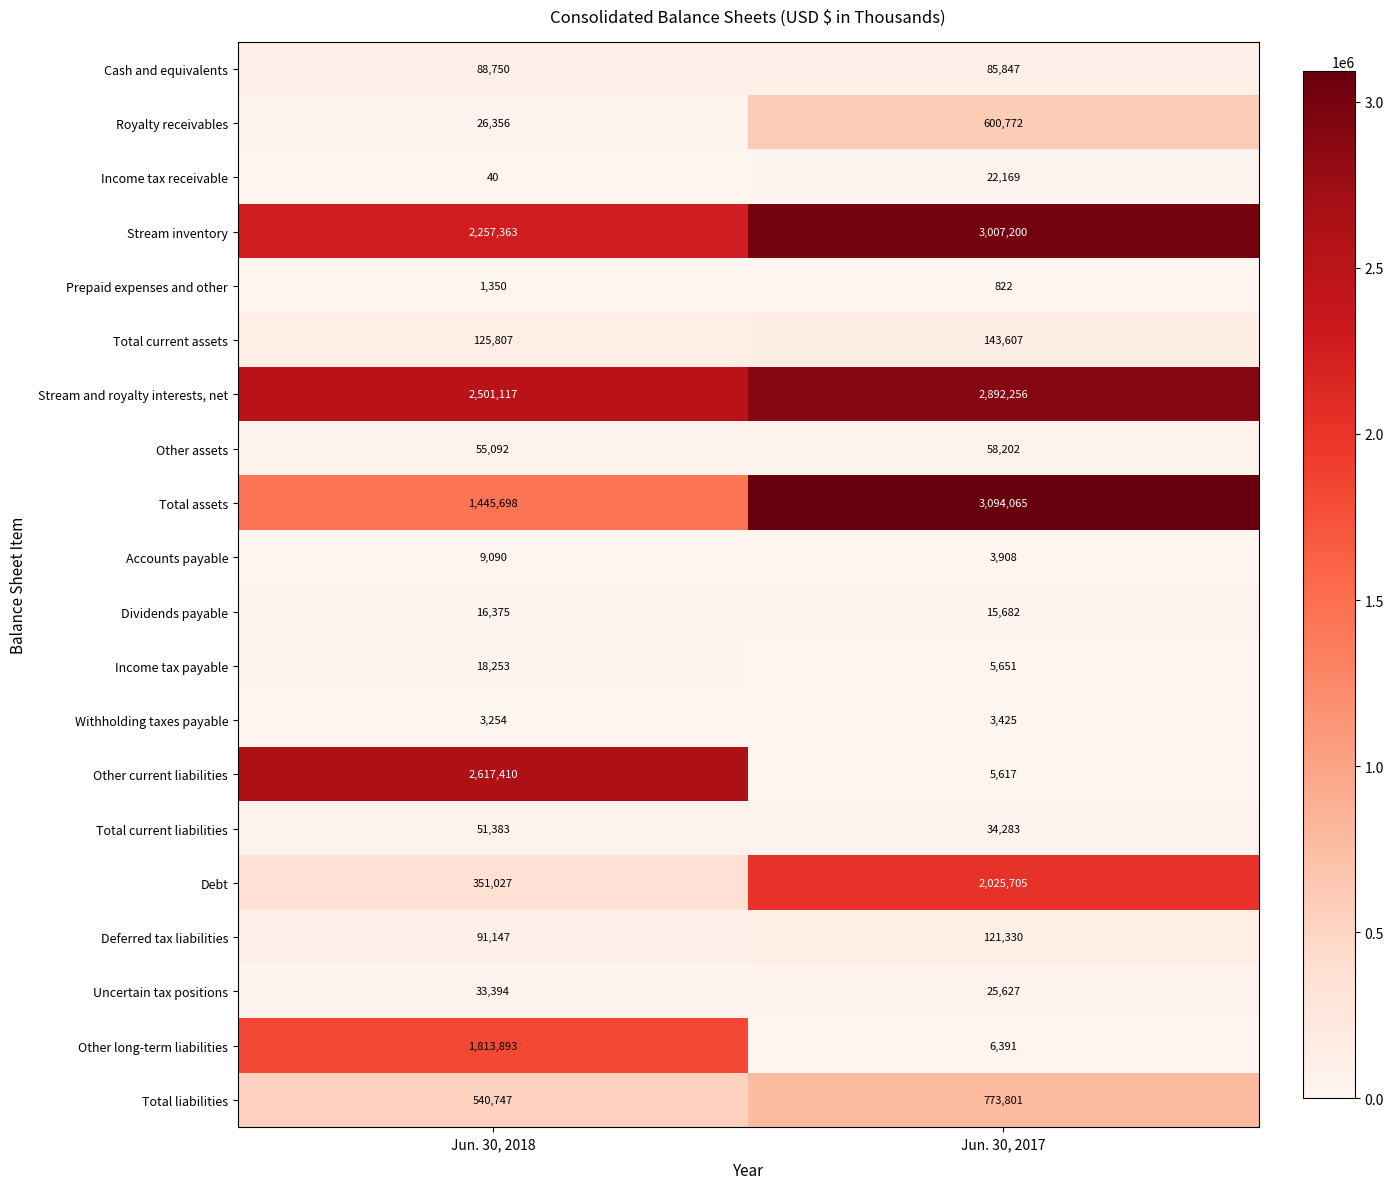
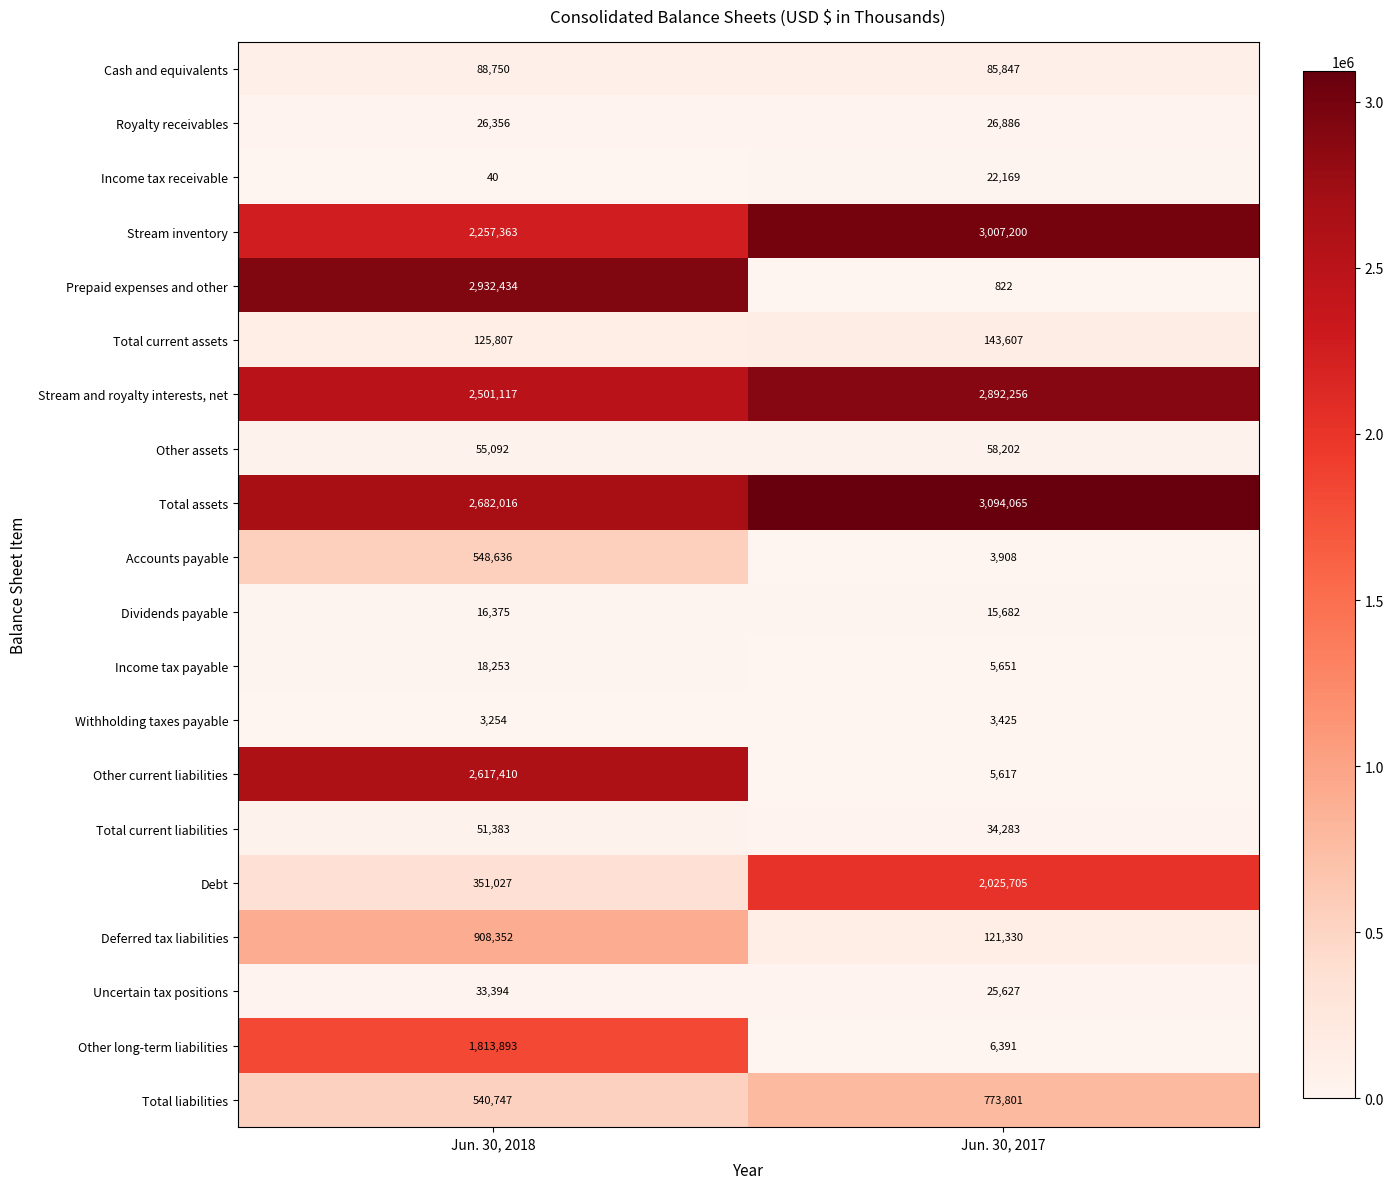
  {
    "Cash and equivalents": {
      "Jun. 30, 2018": "88,750",
      "Jun. 30, 2017": "85,847"
    },
    "Royalty receivables": {
      "Jun. 30, 2018": "26,356",
-     "Jun. 30, 2017": "600,772"
+     "Jun. 30, 2017": "26,886"
    },
    "Income tax receivable": {
      "Jun. 30, 2018": "40",
      "Jun. 30, 2017": "22,169"
    },
    "Stream inventory": {
      "Jun. 30, 2018": "2,257,363",
      "Jun. 30, 2017": "3,007,200"
    },
    "Prepaid expenses and other": {
-     "Jun. 30, 2018": "1,350",
+     "Jun. 30, 2018": "2,932,434",
      "Jun. 30, 2017": "822"
    },
    "Total current assets": {
      "Jun. 30, 2018": "125,807",
      "Jun. 30, 2017": "143,607"
    },
    "Stream and royalty interests, net": {
      "Jun. 30, 2018": "2,501,117",
      "Jun. 30, 2017": "2,892,256"
    },
    "Other assets": {
      "Jun. 30, 2018": "55,092",
      "Jun. 30, 2017": "58,202"
    },
    "Total assets": {
-     "Jun. 30, 2018": "1,445,698",
+     "Jun. 30, 2018": "2,682,016",
      "Jun. 30, 2017": "3,094,065"
    },
    "Accounts payable": {
-     "Jun. 30, 2018": "9,090",
+     "Jun. 30, 2018": "548,636",
      "Jun. 30, 2017": "3,908"
    },
    "Dividends payable": {
      "Jun. 30, 2018": "16,375",
      "Jun. 30, 2017": "15,682"
    },
    "Income tax payable": {
      "Jun. 30, 2018": "18,253",
      "Jun. 30, 2017": "5,651"
    },
    "Withholding taxes payable": {
      "Jun. 30, 2018": "3,254",
      "Jun. 30, 2017": "3,425"
    },
    "Other current liabilities": {
      "Jun. 30, 2018": "2,617,410",
      "Jun. 30, 2017": "5,617"
    },
    "Total current liabilities": {
      "Jun. 30, 2018": "51,383",
      "Jun. 30, 2017": "34,283"
    },
    "Debt": {
      "Jun. 30, 2018": "351,027",
      "Jun. 30, 2017": "2,025,705"
    },
    "Deferred tax liabilities": {
-     "Jun. 30, 2018": "91,147",
+     "Jun. 30, 2018": "908,352",
      "Jun. 30, 2017": "121,330"
    },
    "Uncertain tax positions": {
      "Jun. 30, 2018": "33,394",
      "Jun. 30, 2017": "25,627"
    },
    "Other long-term liabilities": {
      "Jun. 30, 2018": "1,813,893",
      "Jun. 30, 2017": "6,391"
    },
    "Total liabilities": {
      "Jun. 30, 2018": "540,747",
      "Jun. 30, 2017": "773,801"
    }
  }
